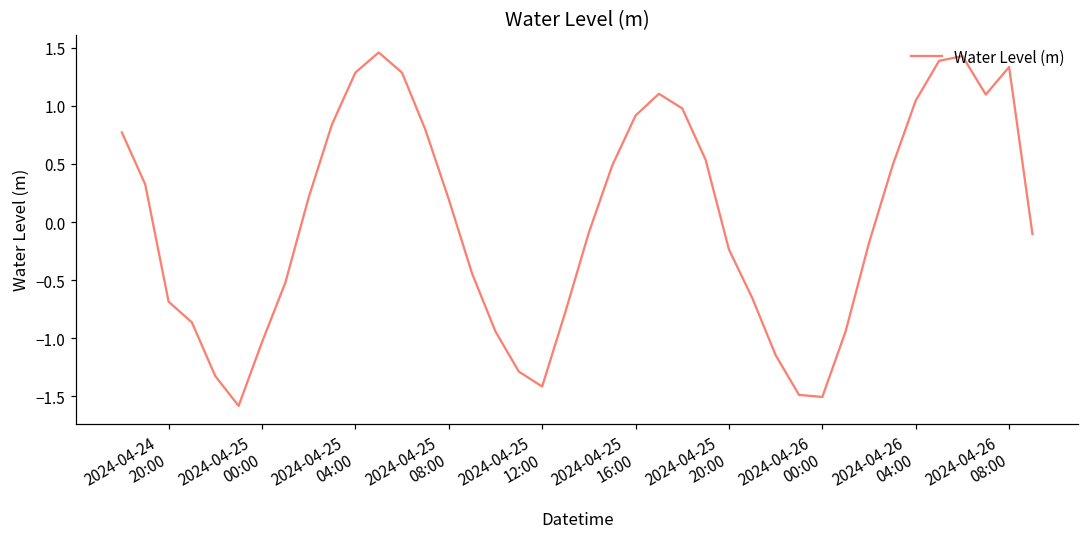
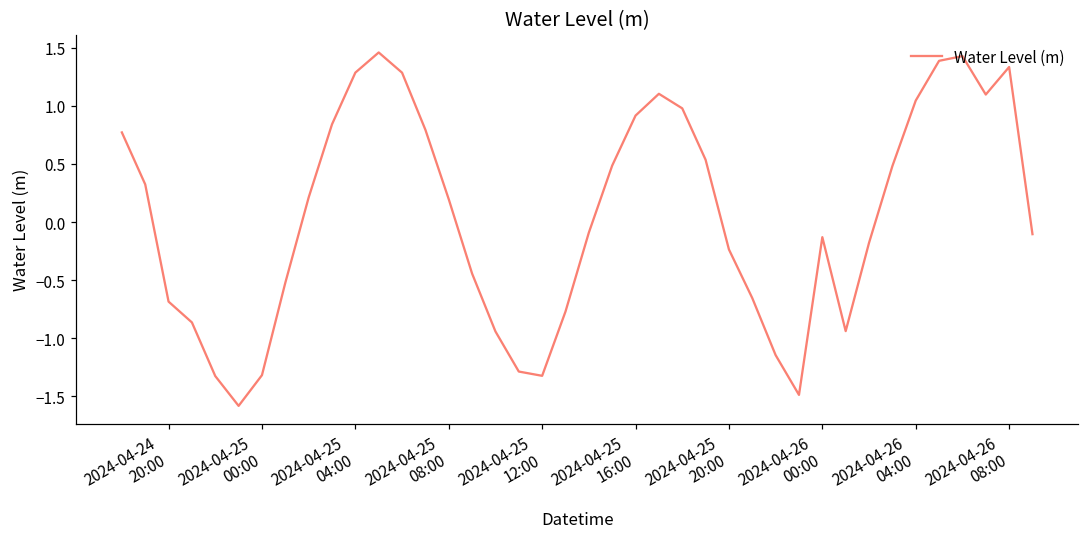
  {
    "2024-04-24 20:00": -0.68,
-   "2024-04-25 00:00": -1.03,
+   "2024-04-25 00:00": -1.32,
    "2024-04-25 04:00": 1.28,
    "2024-04-25 08:00": 0.20,
-   "2024-04-25 12:00": -1.41,
+   "2024-04-25 12:00": -1.32,
    "2024-04-25 16:00": 0.91,
    "2024-04-25 20:00": -0.24,
-   "2024-04-26 00:00": -1.50,
+   "2024-04-26 00:00": -0.13,
    "2024-04-26 04:00": 1.04,
    "2024-04-26 08:00": 1.33
  }
